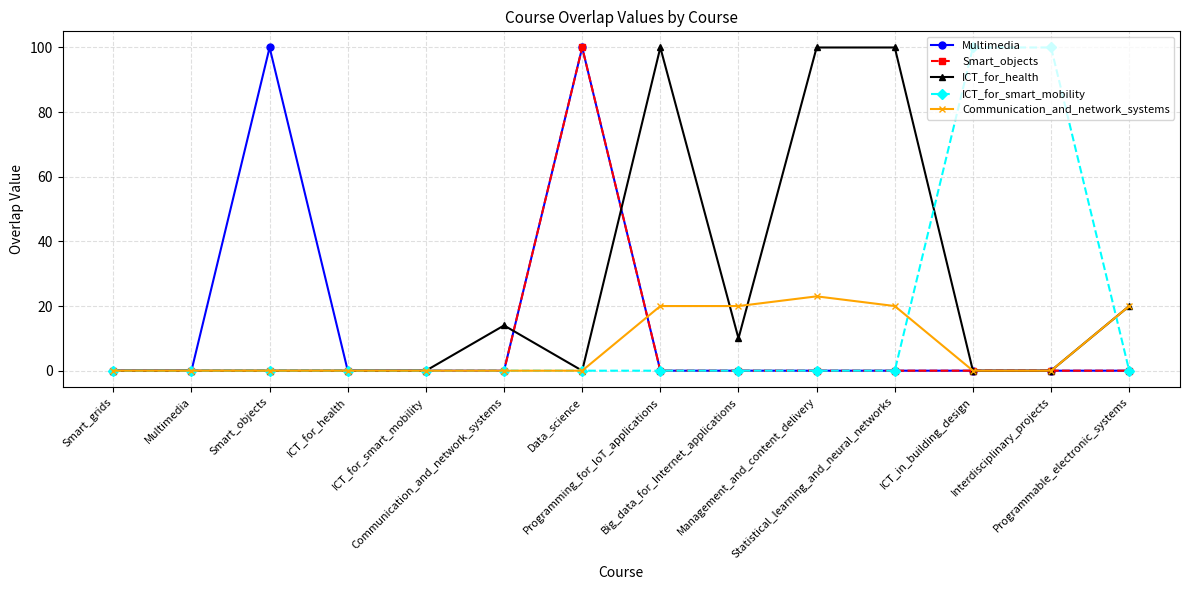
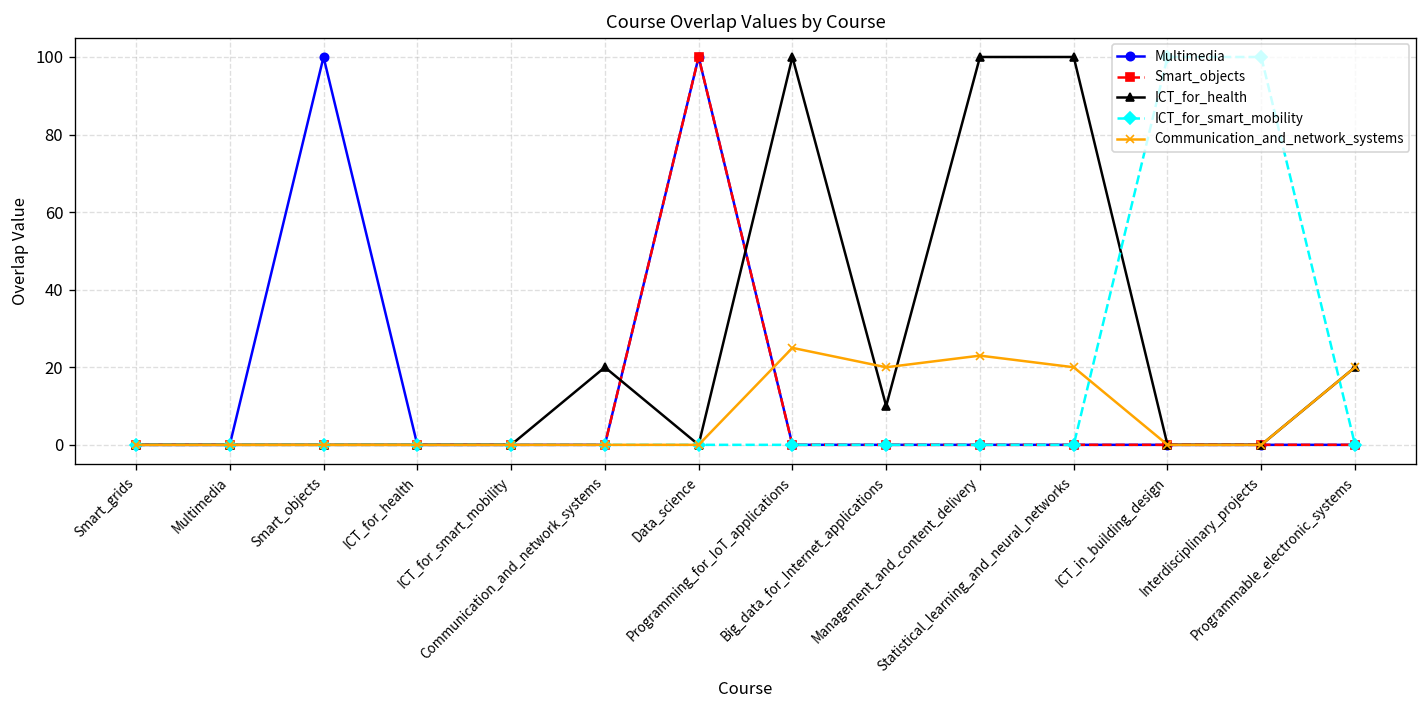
  {
    "Multimedia": {
      "Smart_objects": 100
    },
    "ICT_for_health": {
-     "Communication_and_network_systems": 14,
+     "Communication_and_network_systems": 20,
      "Programming_for_IoT_applications": 100,
      "Big_data_for_Internet_applications": 10,
      "Management_and_content_delivery": 100,
      "Statistical_learning_and_neural_networks": 100
    },
    "Communication_and_network_systems": {
-     "Programming_for_IoT_applications": 20,
+     "Programming_for_IoT_applications": 25,
      "Big_data_for_Internet_applications": 20,
      "Management_and_content_delivery": 23,
      "Statistical_learning_and_neural_networks": 20
    }
  }
